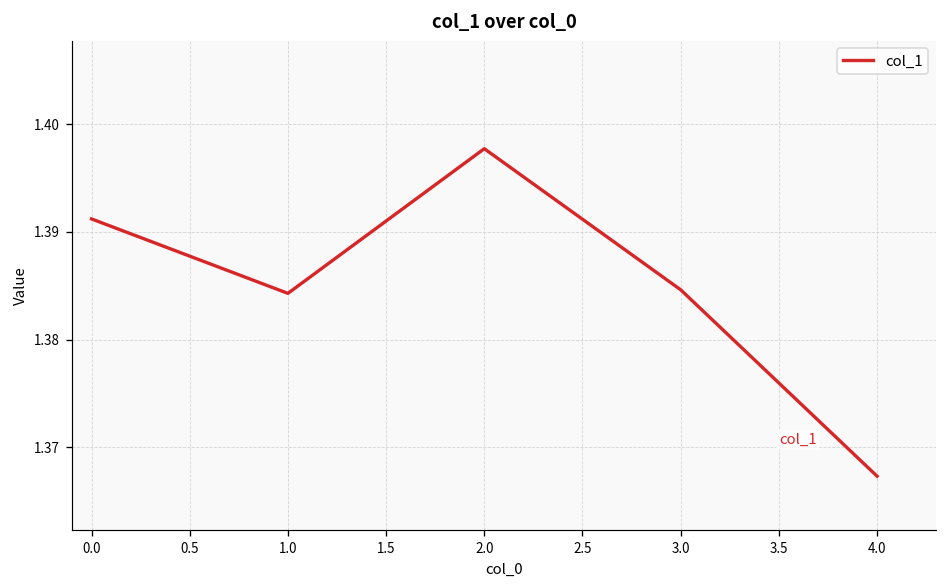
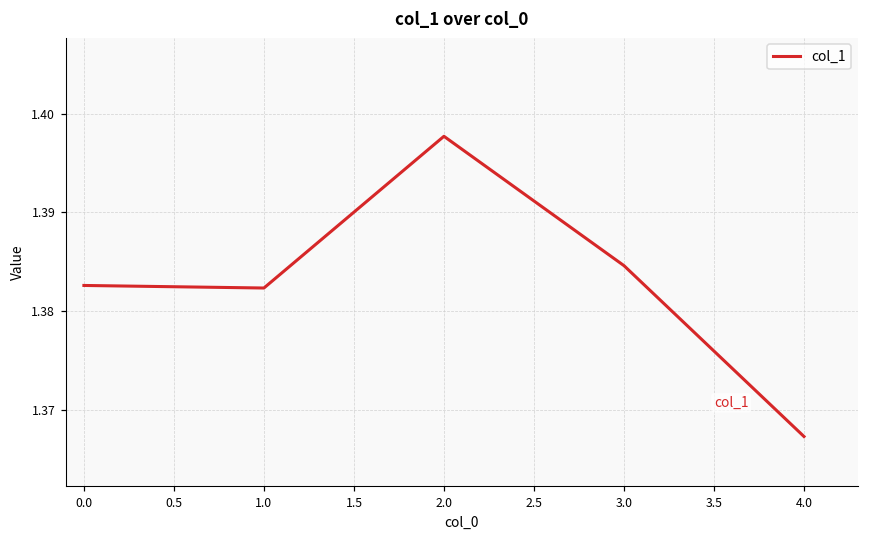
  {
-   "0.0": 1.391,
-   "1.0": 1.384,
+   "0.0": 1.383,
+   "1.0": 1.382,
    "2.0": 1.398,
    "3.0": 1.385,
    "4.0": 1.367
  }
